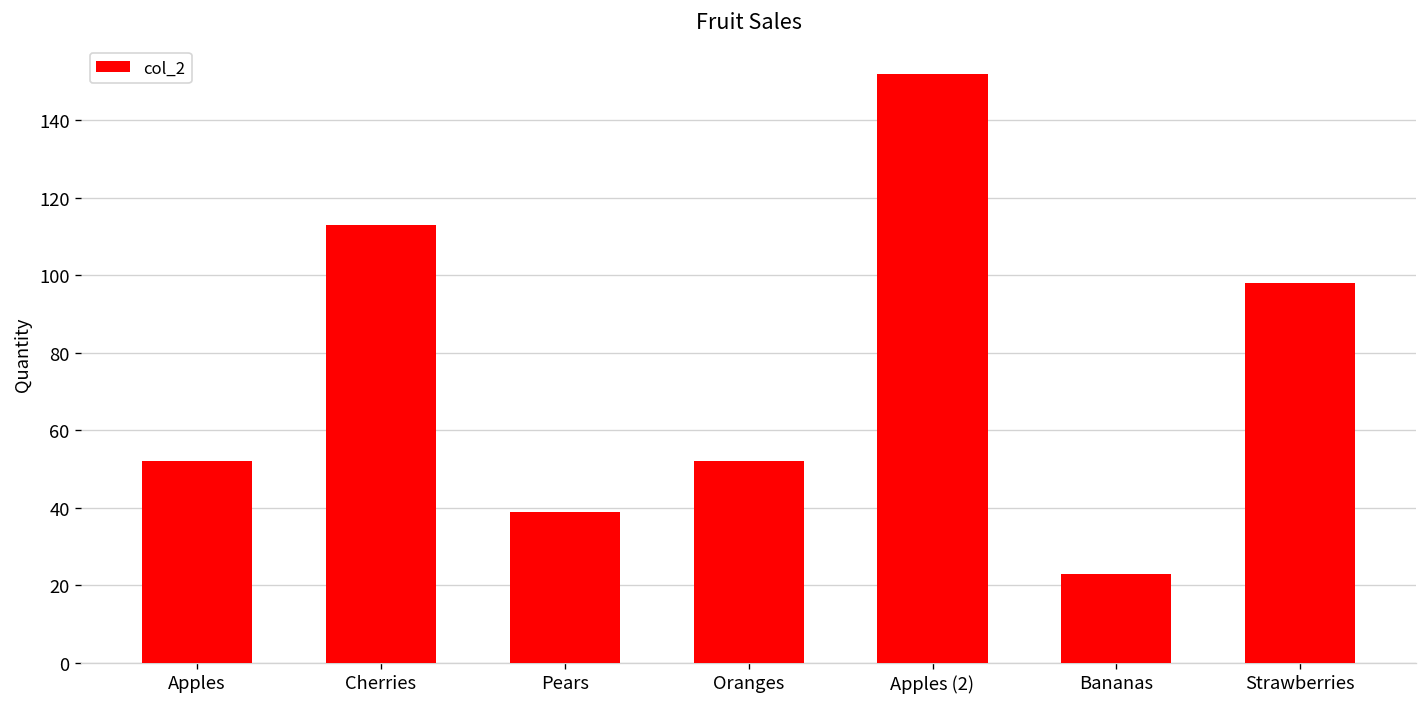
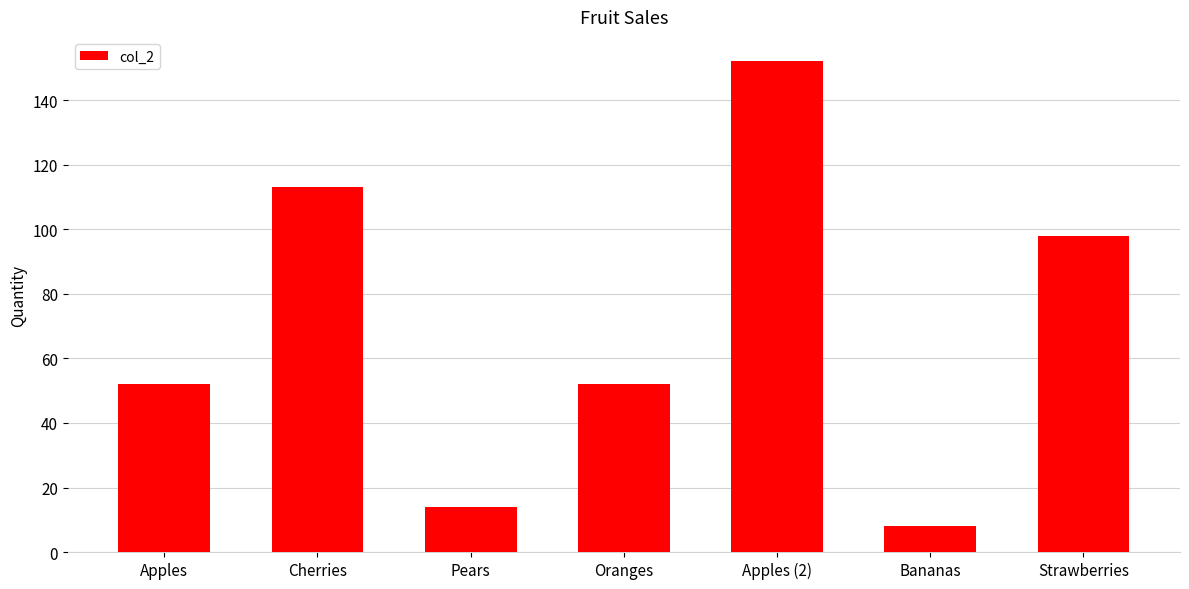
  {
    "Apples": 52,
    "Cherries": 113,
-   "Pears": 39,
+   "Pears": 14,
    "Oranges": 52,
    "Apples (2)": 152,
-   "Bananas": 23,
+   "Bananas": 8,
    "Strawberries": 98
  }
